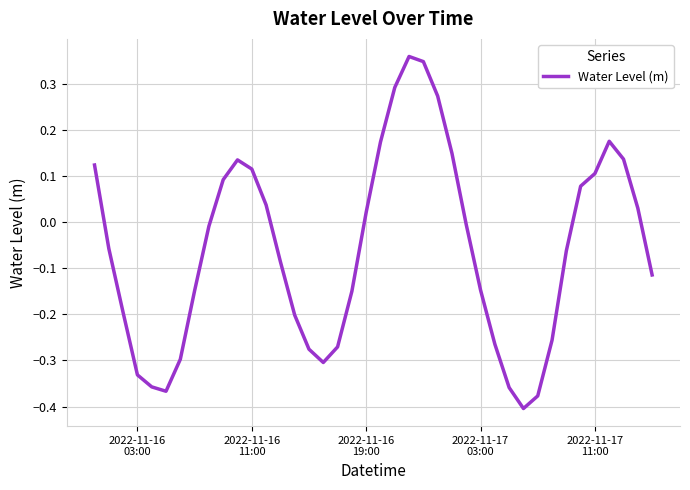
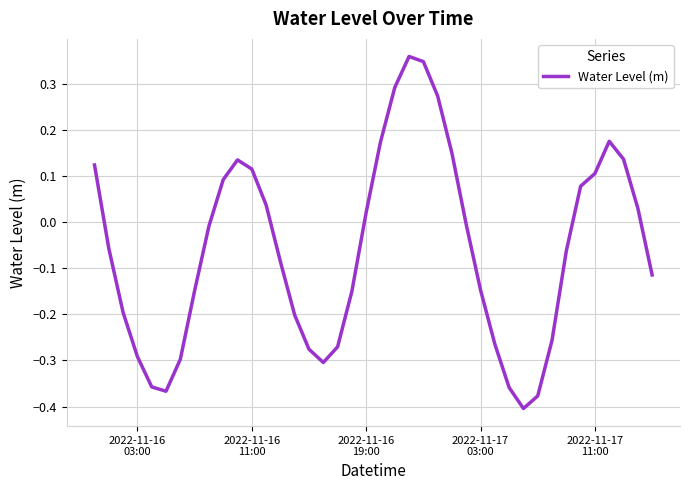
  {
-   "2022-11-16 03:00": -0.33,
+   "2022-11-16 03:00": -0.29,
    "2022-11-16 11:00": 0.12,
    "2022-11-16 19:00": 0.02,
    "2022-11-17 03:00": -0.15,
    "2022-11-17 11:00": 0.11
  }
